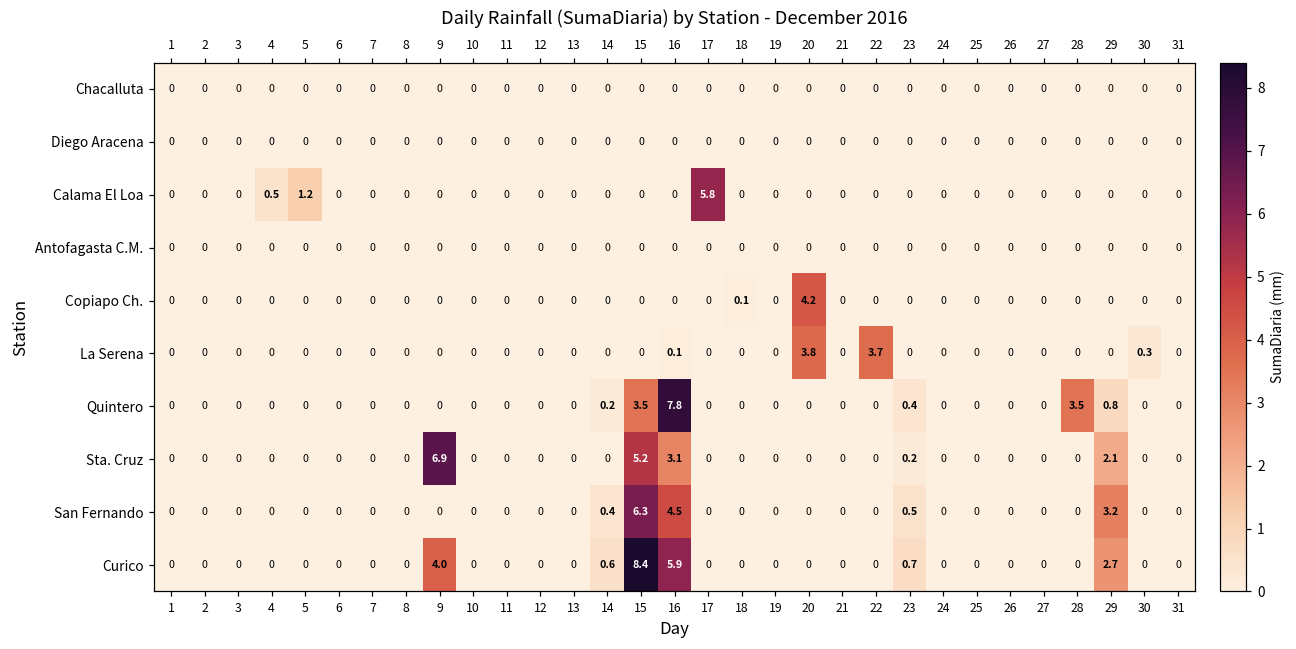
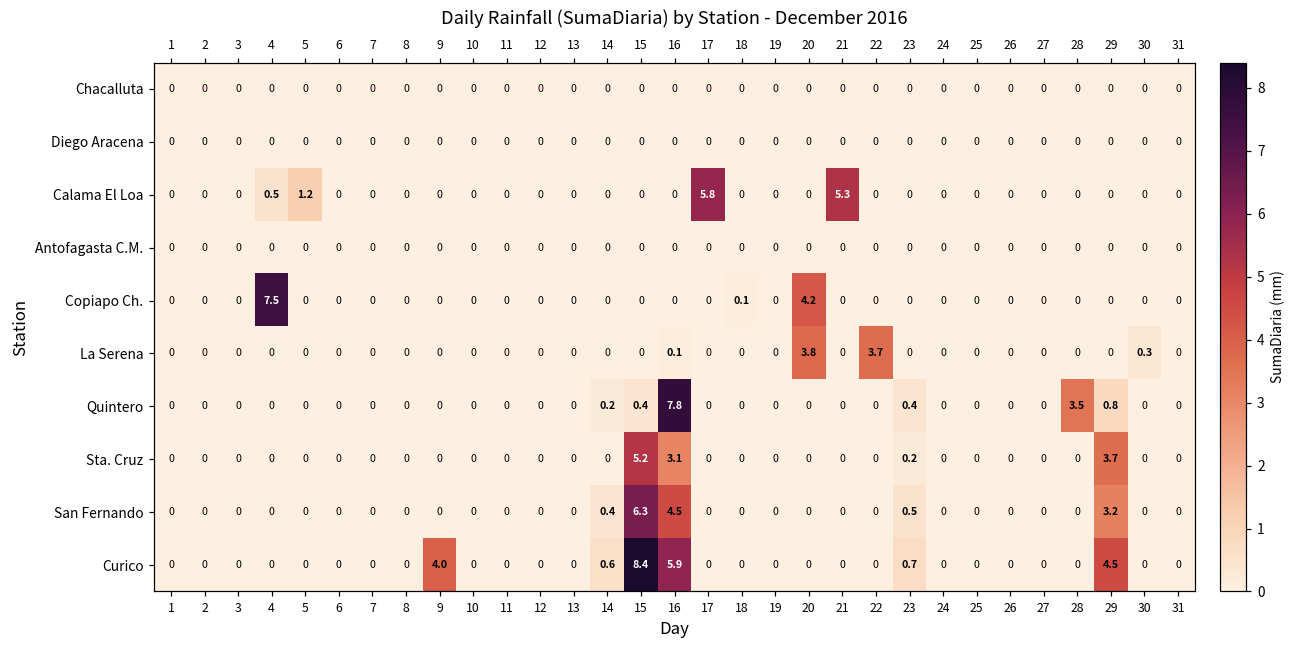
  {
    "Calama El Loa": {
      "1": 0,
      "2": 0,
      "3": 0,
      "4": 0.5,
      "5": 1.2,
      "6": 0,
      "7": 0,
      "8": 0,
      "9": 0,
      "10": 0,
      "11": 0,
      "12": 0,
      "13": 0,
      "14": 0,
      "15": 0,
      "16": 0,
      "17": 5.8,
      "18": 0,
      "19": 0,
      "20": 0,
-     "21": 0,
+     "21": 5.3,
      "22": 0,
      "23": 0,
      "24": 0,
      "25": 0,
      "26": 0,
      "27": 0,
      "28": 0,
      "29": 0,
      "30": 0,
      "31": 0
    },
    "Copiapo Ch.": {
      "1": 0,
      "2": 0,
      "3": 0,
-     "4": 0,
+     "4": 7.5,
      "5": 0,
      "6": 0,
      "7": 0,
      "8": 0,
      "9": 0,
      "10": 0,
      "11": 0,
      "12": 0,
      "13": 0,
      "14": 0,
      "15": 0,
      "16": 0,
      "17": 0,
      "18": 0.1,
      "19": 0,
      "20": 4.2,
      "21": 0,
      "22": 0,
      "23": 0,
      "24": 0,
      "25": 0,
      "26": 0,
      "27": 0,
      "28": 0,
      "29": 0,
      "30": 0,
      "31": 0
    },
    "Quintero": {
      "1": 0,
      "2": 0,
      "3": 0,
      "4": 0,
      "5": 0,
      "6": 0,
      "7": 0,
      "8": 0,
      "9": 0,
      "10": 0,
      "11": 0,
      "12": 0,
      "13": 0,
      "14": 0.2,
-     "15": 3.5,
+     "15": 0.4,
      "16": 7.8,
      "17": 0,
      "18": 0,
      "19": 0,
      "20": 0,
      "21": 0,
      "22": 0,
      "23": 0.4,
      "24": 0,
      "25": 0,
      "26": 0,
      "27": 0,
      "28": 3.5,
      "29": 0.8,
      "30": 0,
      "31": 0
    },
    "Sta. Cruz": {
      "1": 0,
      "2": 0,
      "3": 0,
      "4": 0,
      "5": 0,
      "6": 0,
      "7": 0,
      "8": 0,
-     "9": 6.9,
+     "9": 0,
      "10": 0,
      "11": 0,
      "12": 0,
      "13": 0,
      "14": 0,
      "15": 5.2,
      "16": 3.1,
      "17": 0,
      "18": 0,
      "19": 0,
      "20": 0,
      "21": 0,
      "22": 0,
      "23": 0.2,
      "24": 0,
      "25": 0,
      "26": 0,
      "27": 0,
      "28": 0,
-     "29": 2.1,
+     "29": 3.7,
      "30": 0,
      "31": 0
    },
    "Curico": {
      "1": 0,
      "2": 0,
      "3": 0,
      "4": 0,
      "5": 0,
      "6": 0,
      "7": 0,
      "8": 0,
      "9": 4.0,
      "10": 0,
      "11": 0,
      "12": 0,
      "13": 0,
      "14": 0.6,
      "15": 8.4,
      "16": 5.9,
      "17": 0,
      "18": 0,
      "19": 0,
      "20": 0,
      "21": 0,
      "22": 0,
      "23": 0.7,
      "24": 0,
      "25": 0,
      "26": 0,
      "27": 0,
      "28": 0,
-     "29": 2.7,
+     "29": 4.5,
      "30": 0,
      "31": 0
    }
  }
